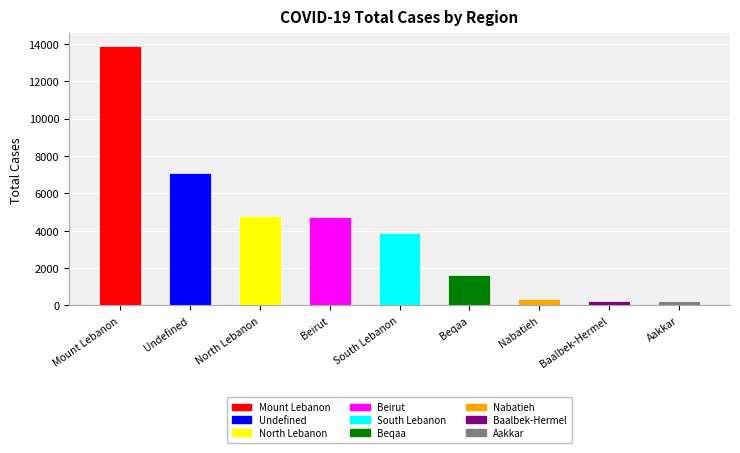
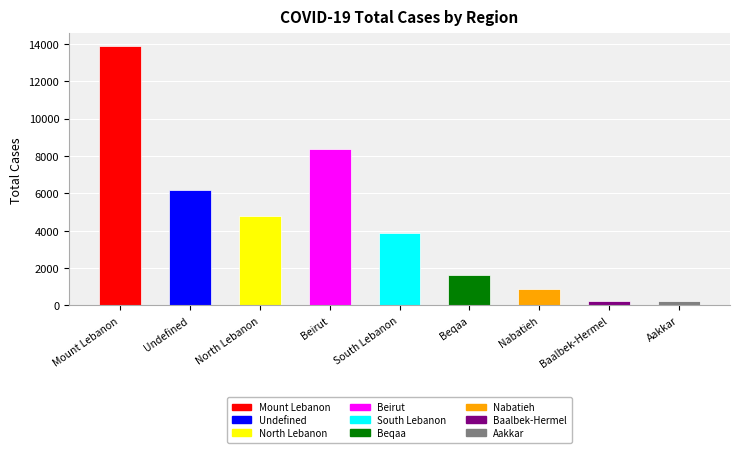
  {
    "Mount Lebanon": 13900,
-   "Undefined": 7100,
+   "Undefined": 6200,
    "North Lebanon": 4800,
-   "Beirut": 4700,
+   "Beirut": 8400,
    "South Lebanon": 3900,
    "Beqaa": 1600,
-   "Nabatieh": 400,
+   "Nabatieh": 900,
    "Baalbek-Hermel": 200,
    "Aakkar": 200
  }
